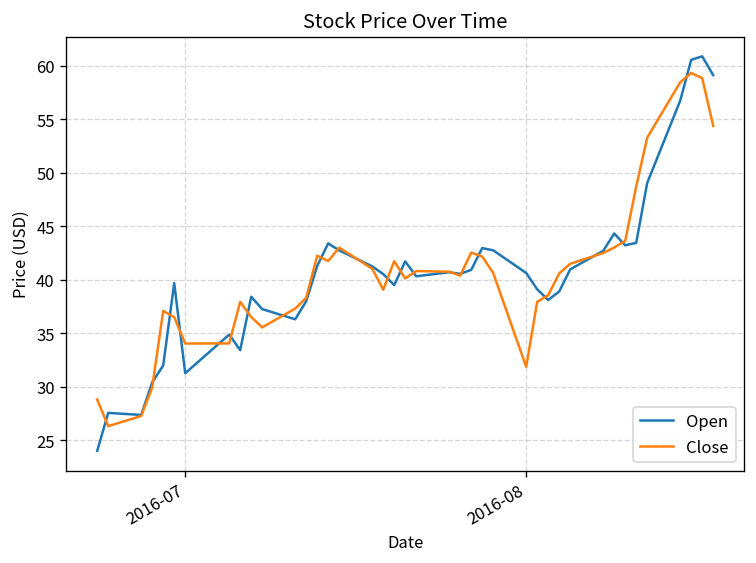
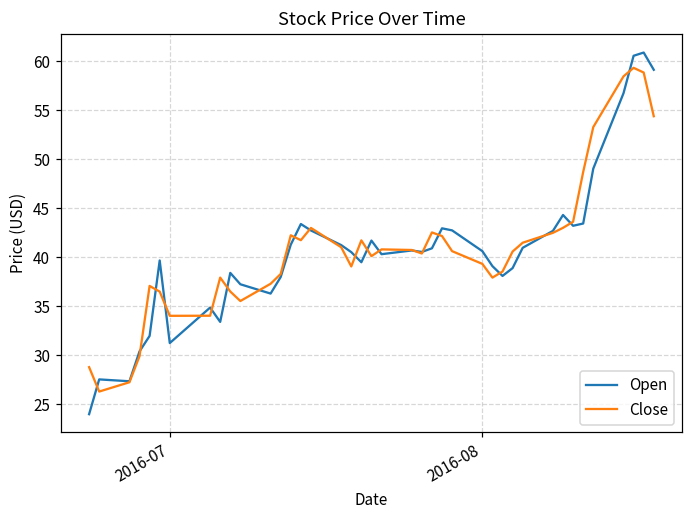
  {
    "Open": {
      "2016-07": 31,
      "2016-08": 41
    },
    "Close": {
      "2016-07": 34,
-     "2016-08": 32
+     "2016-08": 39
    }
  }
